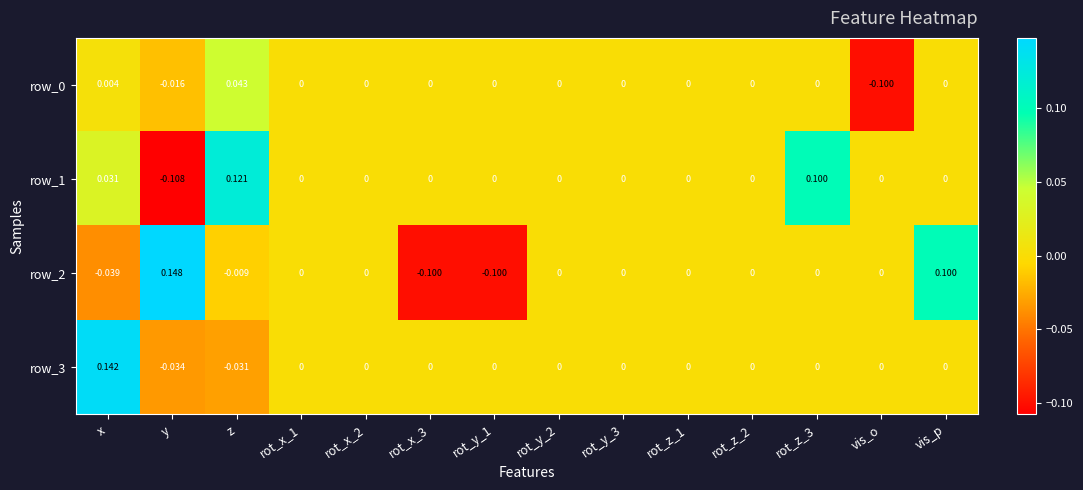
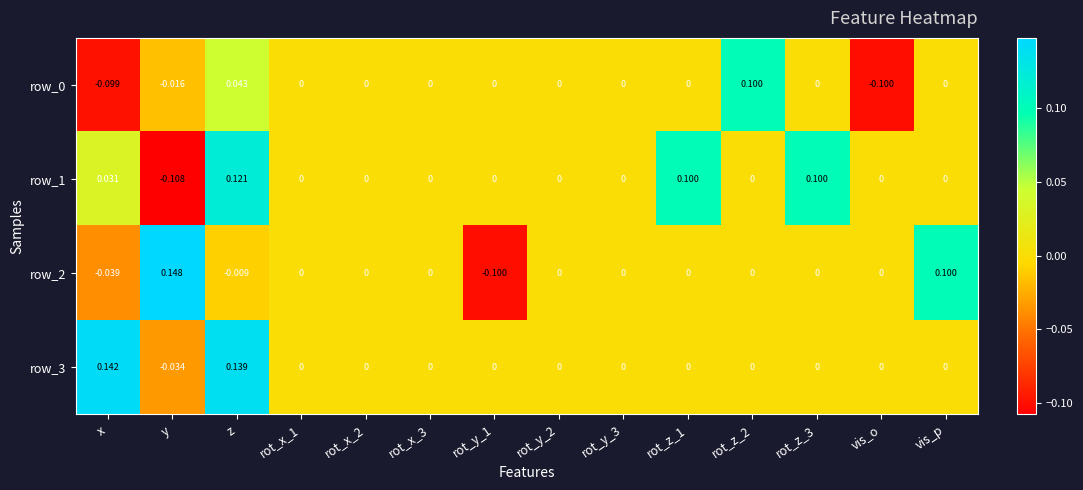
  {
    "row_0": {
-     "x": 0.004,
+     "x": -0.099,
      "y": -0.016,
      "z": 0.043,
      "rot_x_1": 0,
      "rot_x_2": 0,
      "rot_x_3": 0,
      "rot_y_1": 0,
      "rot_y_2": 0,
      "rot_y_3": 0,
      "rot_z_1": 0,
-     "rot_z_2": 0,
+     "rot_z_2": 0.100,
      "rot_z_3": 0,
      "vis_o": -0.100,
      "vis_p": 0
    },
    "row_1": {
      "x": 0.031,
      "y": -0.108,
      "z": 0.121,
      "rot_x_1": 0,
      "rot_x_2": 0,
      "rot_x_3": 0,
      "rot_y_1": 0,
      "rot_y_2": 0,
      "rot_y_3": 0,
-     "rot_z_1": 0,
+     "rot_z_1": 0.100,
      "rot_z_2": 0,
      "rot_z_3": 0.100,
      "vis_o": 0,
      "vis_p": 0
    },
    "row_2": {
      "x": -0.039,
      "y": 0.148,
      "z": -0.009,
      "rot_x_1": 0,
      "rot_x_2": 0,
-     "rot_x_3": -0.100,
+     "rot_x_3": 0,
      "rot_y_1": -0.100,
      "rot_y_2": 0,
      "rot_y_3": 0,
      "rot_z_1": 0,
      "rot_z_2": 0,
      "rot_z_3": 0,
      "vis_o": 0,
      "vis_p": 0.100
    },
    "row_3": {
      "x": 0.142,
      "y": -0.034,
-     "z": -0.031,
+     "z": 0.139,
      "rot_x_1": 0,
      "rot_x_2": 0,
      "rot_x_3": 0,
      "rot_y_1": 0,
      "rot_y_2": 0,
      "rot_y_3": 0,
      "rot_z_1": 0,
      "rot_z_2": 0,
      "rot_z_3": 0,
      "vis_o": 0,
      "vis_p": 0
    }
  }
